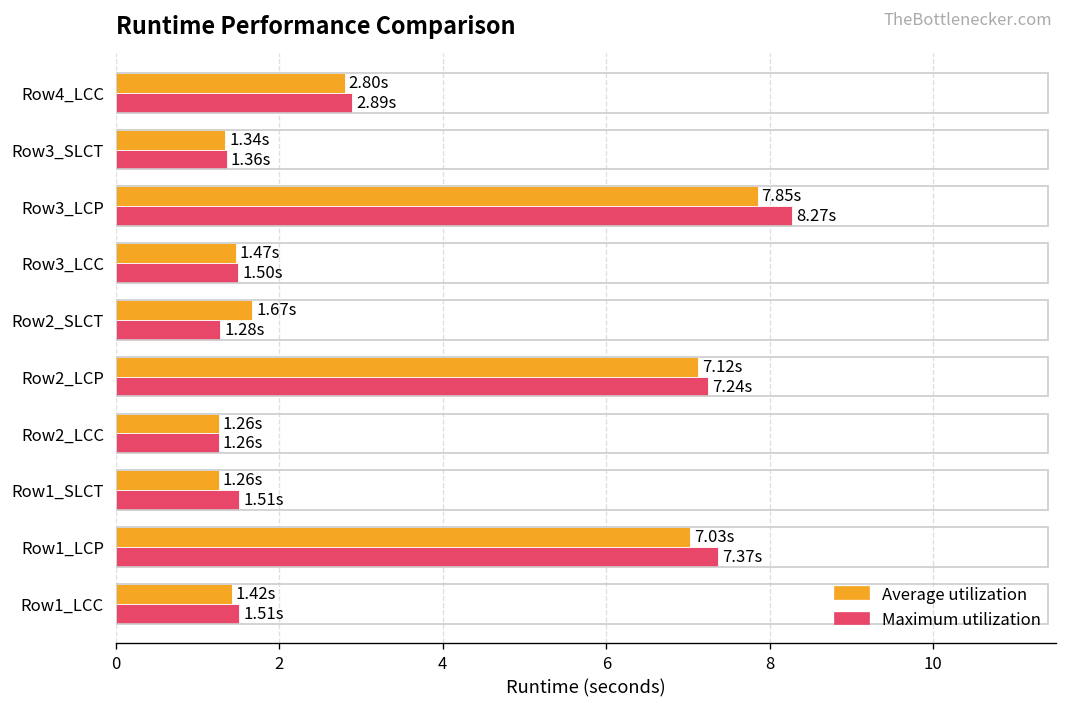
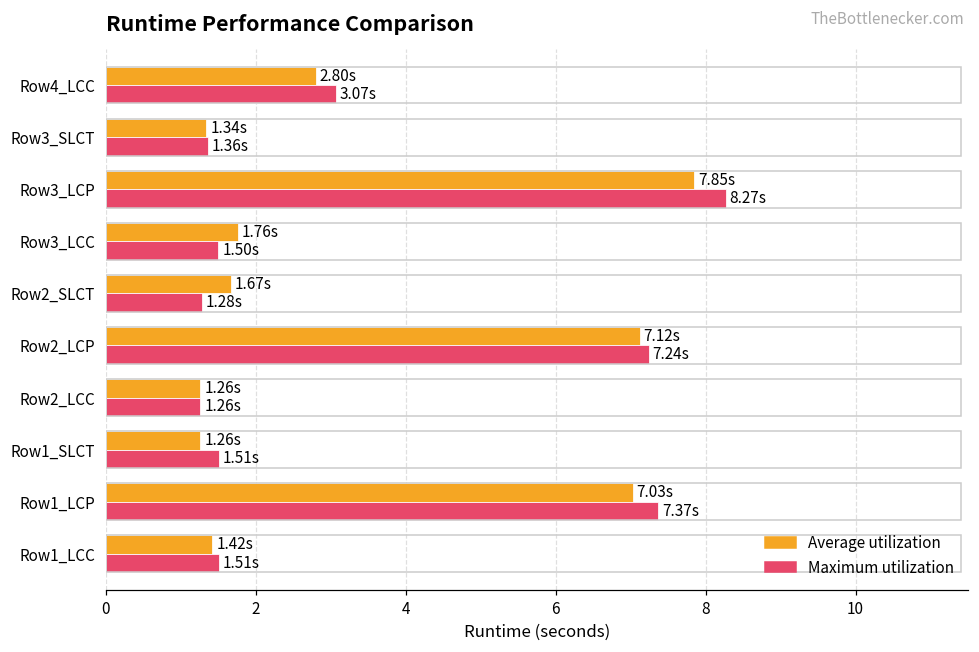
  {
    "Average utilization": {
      "Row4_LCC": "2.80s",
      "Row3_SLCT": "1.34s",
      "Row3_LCP": "7.85s",
-     "Row3_LCC": "1.47s",
+     "Row3_LCC": "1.76s",
      "Row2_SLCT": "1.67s",
      "Row2_LCP": "7.12s",
      "Row2_LCC": "1.26s",
      "Row1_SLCT": "1.26s",
      "Row1_LCP": "7.03s",
      "Row1_LCC": "1.42s"
    },
    "Maximum utilization": {
-     "Row4_LCC": "2.89s",
+     "Row4_LCC": "3.07s",
      "Row3_SLCT": "1.36s",
      "Row3_LCP": "8.27s",
      "Row3_LCC": "1.50s",
      "Row2_SLCT": "1.28s",
      "Row2_LCP": "7.24s",
      "Row2_LCC": "1.26s",
      "Row1_SLCT": "1.51s",
      "Row1_LCP": "7.37s",
      "Row1_LCC": "1.51s"
    }
  }
